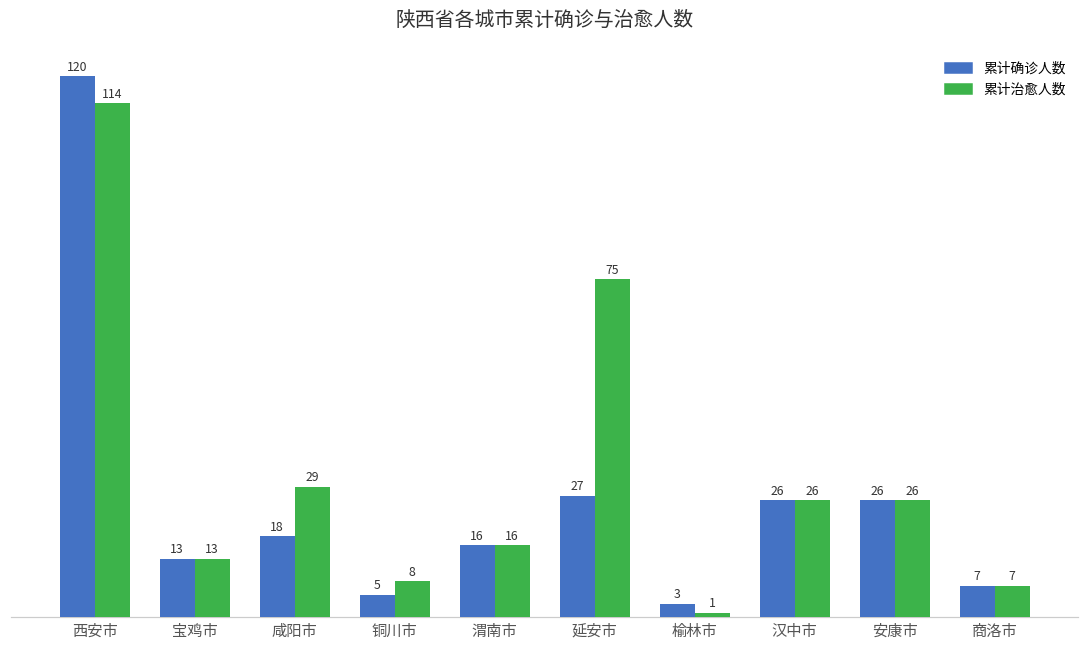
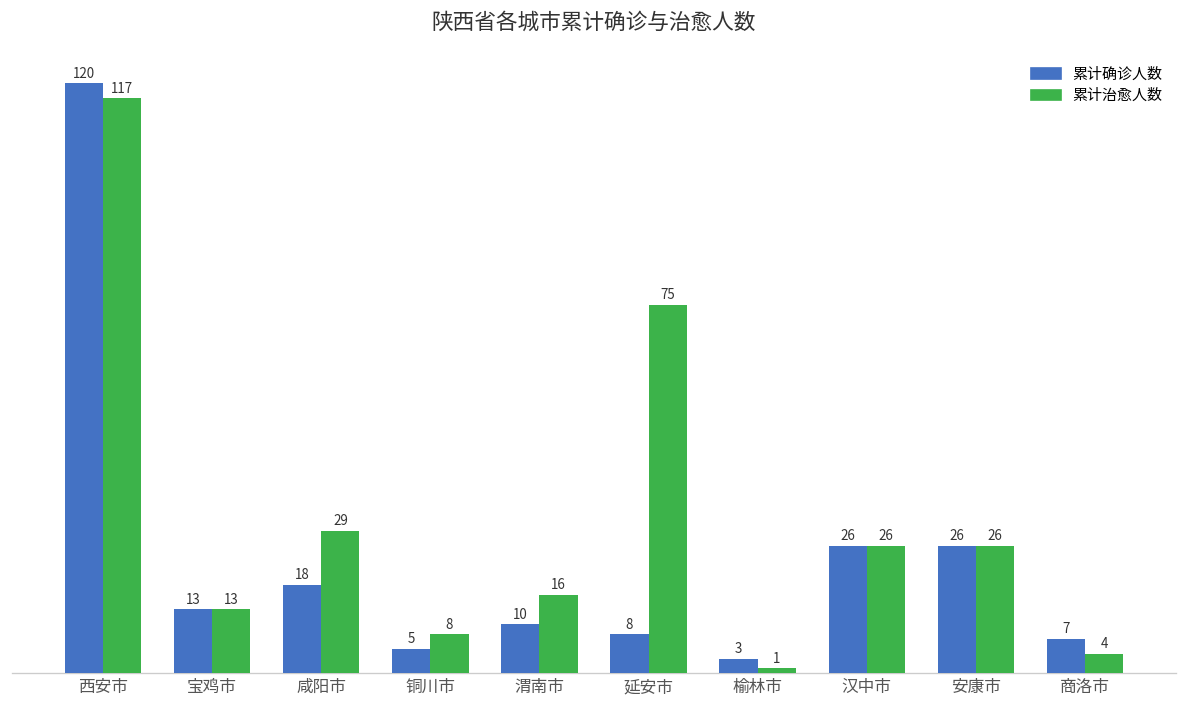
  {
    "累计确诊人数": {
      "西安市": 120,
      "宝鸡市": 13,
      "咸阳市": 18,
      "铜川市": 5,
-     "渭南市": 16,
-     "延安市": 27,
+     "渭南市": 10,
+     "延安市": 8,
      "榆林市": 3,
      "汉中市": 26,
      "安康市": 26,
      "商洛市": 7
    },
    "累计治愈人数": {
-     "西安市": 114,
+     "西安市": 117,
      "宝鸡市": 13,
      "咸阳市": 29,
      "铜川市": 8,
      "渭南市": 16,
      "延安市": 75,
      "榆林市": 1,
      "汉中市": 26,
      "安康市": 26,
-     "商洛市": 7
+     "商洛市": 4
    }
  }
